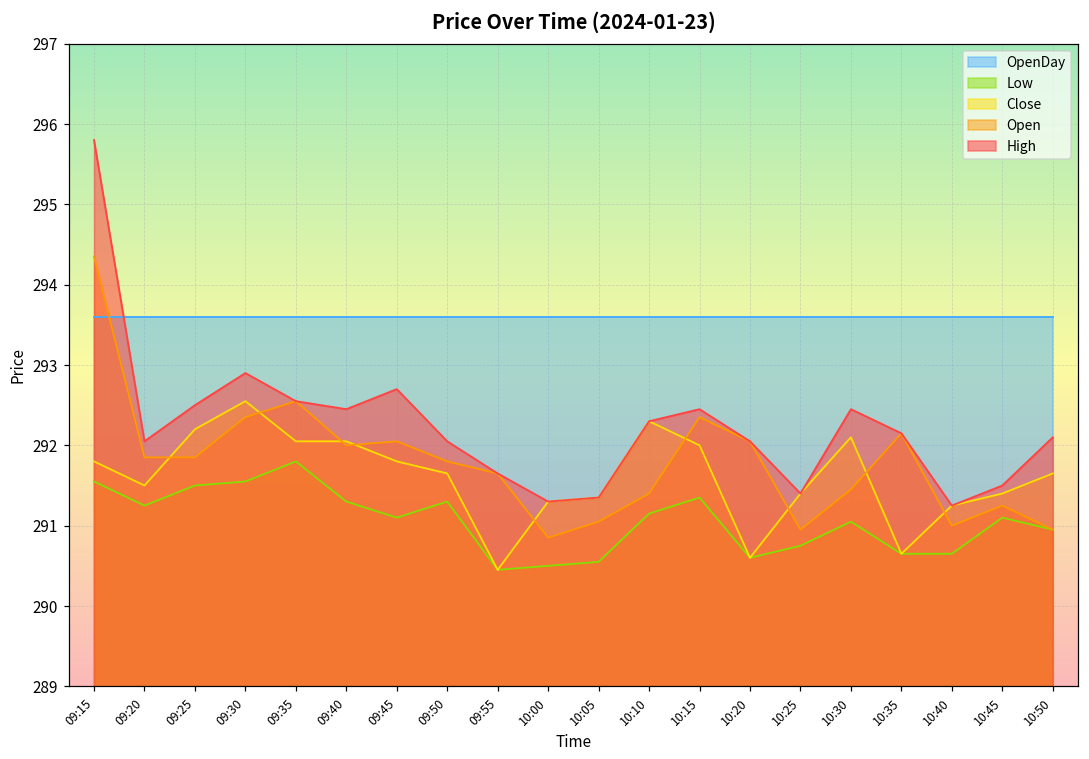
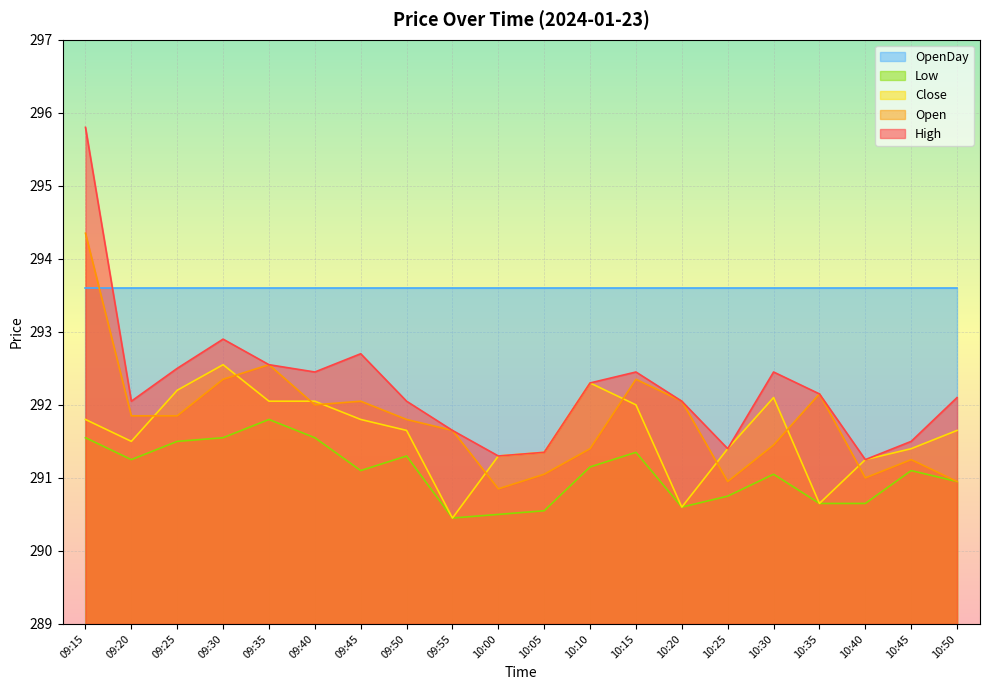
  {
    "OpenDay": {
      "09:15": 293.6,
      "09:20": 293.6,
      "09:25": 293.6,
      "09:30": 293.6,
      "09:35": 293.6,
      "09:40": 293.6,
      "09:45": 293.6,
      "09:50": 293.6,
      "09:55": 293.6,
      "10:00": 293.6,
      "10:05": 293.6,
      "10:10": 293.6,
      "10:15": 293.6,
      "10:20": 293.6,
      "10:25": 293.6,
      "10:30": 293.6,
      "10:35": 293.6,
      "10:40": 293.6,
      "10:45": 293.6,
      "10:50": 293.6
    },
    "Low": {
      "09:15": 291.6,
      "09:20": 291.3,
      "09:25": 291.5,
      "09:30": 291.6,
      "09:35": 291.8,
-     "09:40": 291.3,
+     "09:40": 291.6,
      "09:45": 291.1,
      "09:50": 291.3,
      "10:00": 290.5,
      "10:05": 290.6,
      "10:10": 291.2,
      "10:15": 291.4,
      "10:25": 290.8,
      "10:30": 291.1,
      "10:40": 290.7,
      "10:45": 291.1
    },
    "High": {
      "09:15": 295.8,
      "09:20": 292.1,
      "09:25": 292.5,
      "09:30": 292.9,
      "09:40": 292.5,
      "09:45": 292.7,
      "09:50": 292.1,
      "10:15": 292.5,
      "10:30": 292.5,
      "10:45": 291.5,
      "10:50": 292.1
    }
  }
